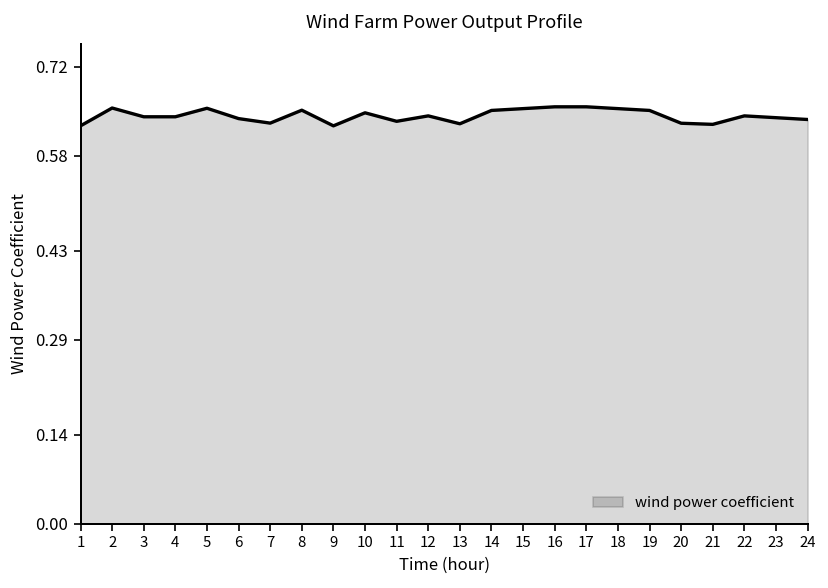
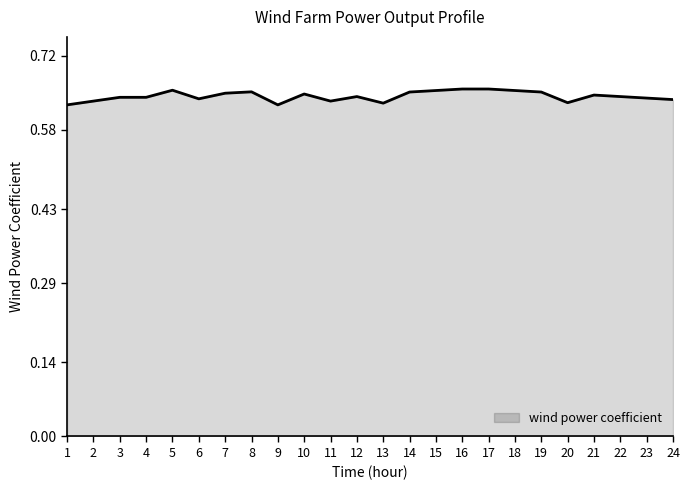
  {
    "1": 0.63,
-   "2": 0.66,
+   "2": 0.63,
    "3": 0.64,
    "4": 0.64,
    "5": 0.65,
    "6": 0.64,
-   "7": 0.63,
+   "7": 0.65,
    "8": 0.65,
    "9": 0.63,
    "10": 0.65,
    "11": 0.63,
    "12": 0.64,
    "13": 0.63,
    "14": 0.65,
    "15": 0.65,
    "16": 0.66,
    "17": 0.66,
    "18": 0.65,
    "19": 0.65,
    "20": 0.63,
-   "21": 0.63,
+   "21": 0.65,
    "22": 0.64,
    "23": 0.64,
    "24": 0.64
  }
